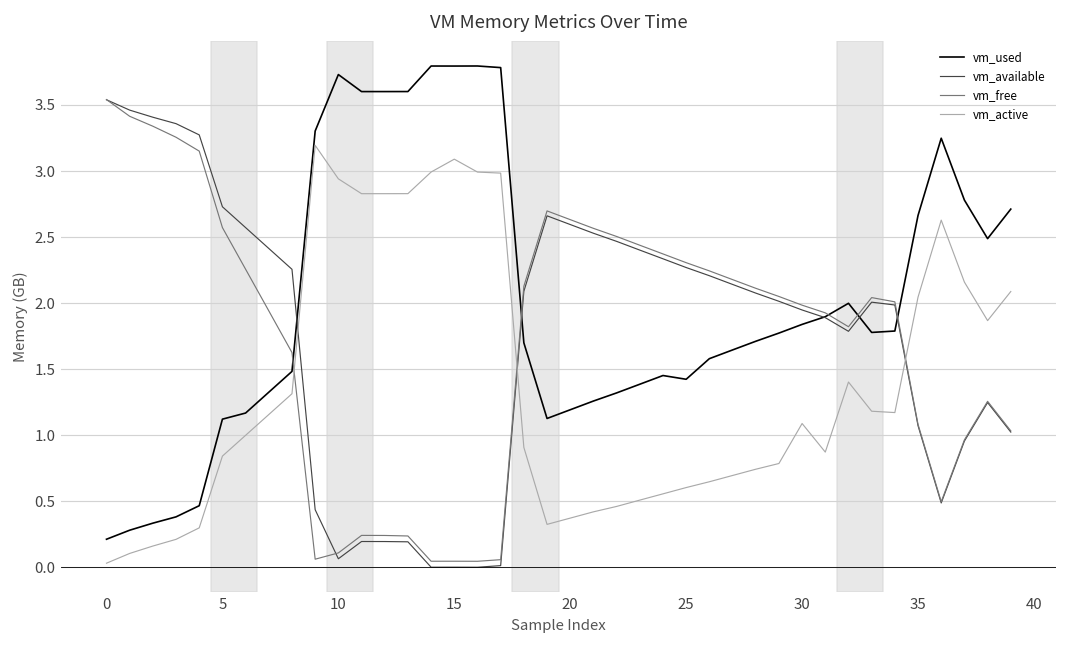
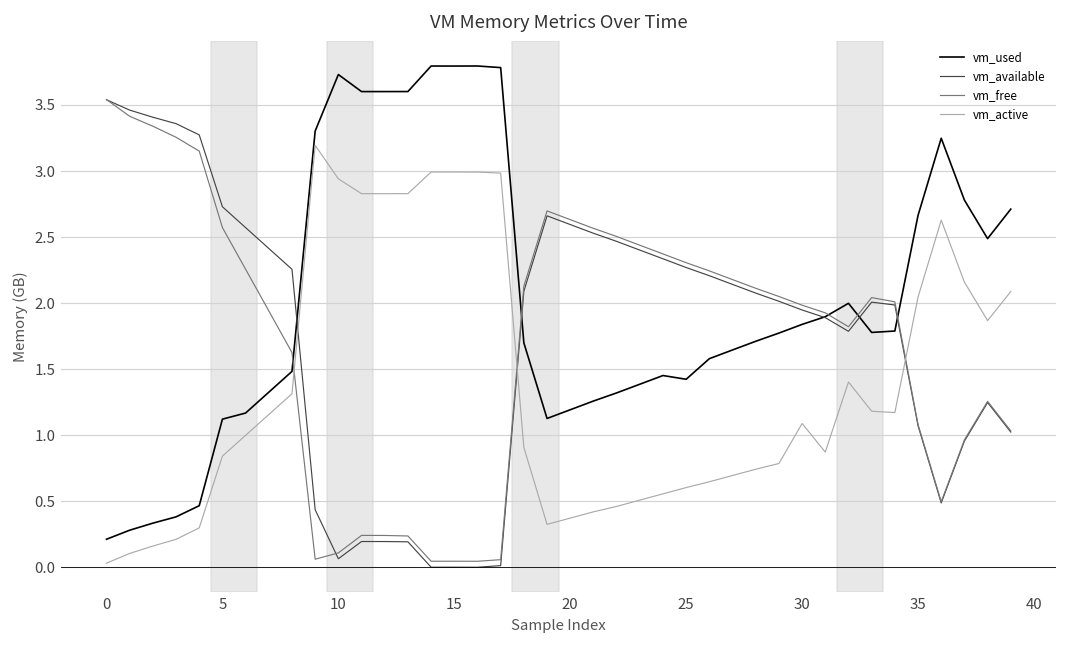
  {
    "vm_used": {
      "0": 0.21,
      "5": 1.12,
      "10": 3.73,
      "15": 3.79,
      "20": 1.19,
      "25": 1.42,
      "30": 1.84,
      "35": 2.66
    },
    "vm_available": {
      "5": 2.73,
      "10": 0.07,
      "15": 0.00,
      "20": 2.60,
      "25": 2.27,
      "30": 1.95
    },
    "vm_free": {
      "5": 2.57,
      "10": 0.11,
      "15": 0.05,
      "20": 2.63,
      "25": 2.31,
      "30": 1.99
    },
    "vm_active": {
      "0": 0.03,
      "5": 0.84,
      "10": 2.94,
-     "15": 3.09,
+     "15": 2.99,
      "20": 0.37,
      "25": 0.60,
      "30": 1.09,
      "35": 2.05
    }
  }
